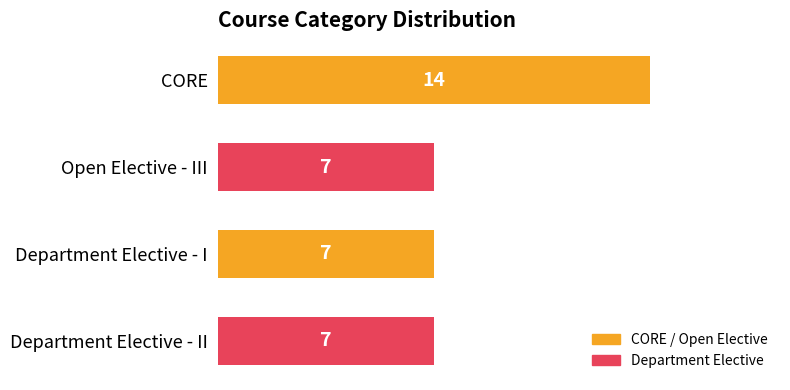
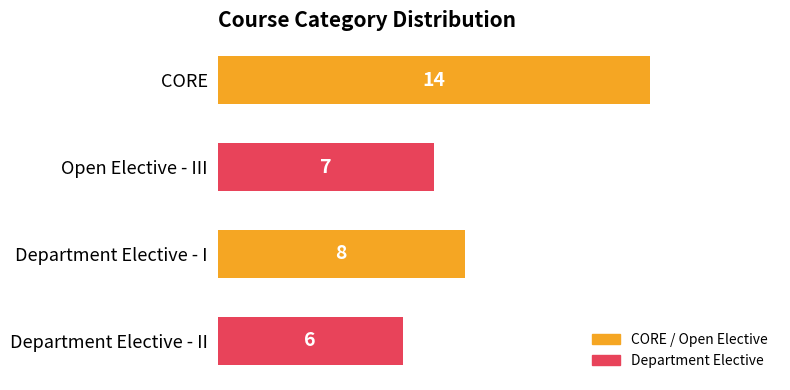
  {
    "CORE": 14,
    "Open Elective - III": 7,
-   "Department Elective - I": 7,
-   "Department Elective - II": 7
+   "Department Elective - I": 8,
+   "Department Elective - II": 6
  }
